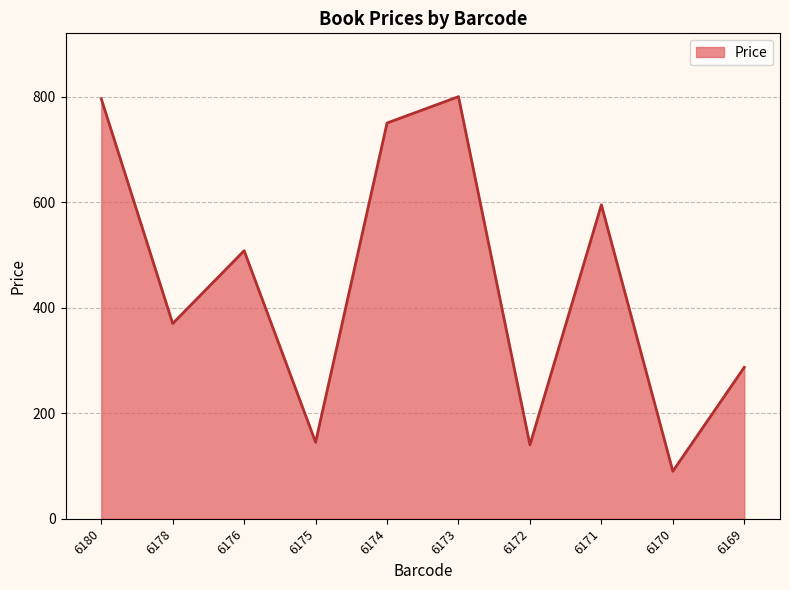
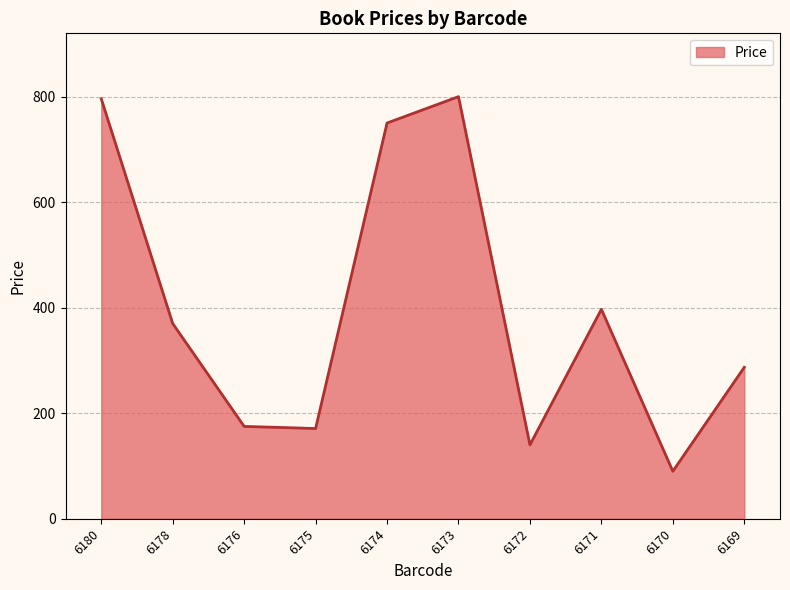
  {
    "6180": 800,
    "6178": 370,
-   "6176": 510,
-   "6175": 150,
+   "6176": 180,
+   "6175": 170,
    "6174": 750,
    "6173": 800,
    "6172": 140,
-   "6171": 600,
+   "6171": 400,
    "6170": 90,
    "6169": 290
  }
